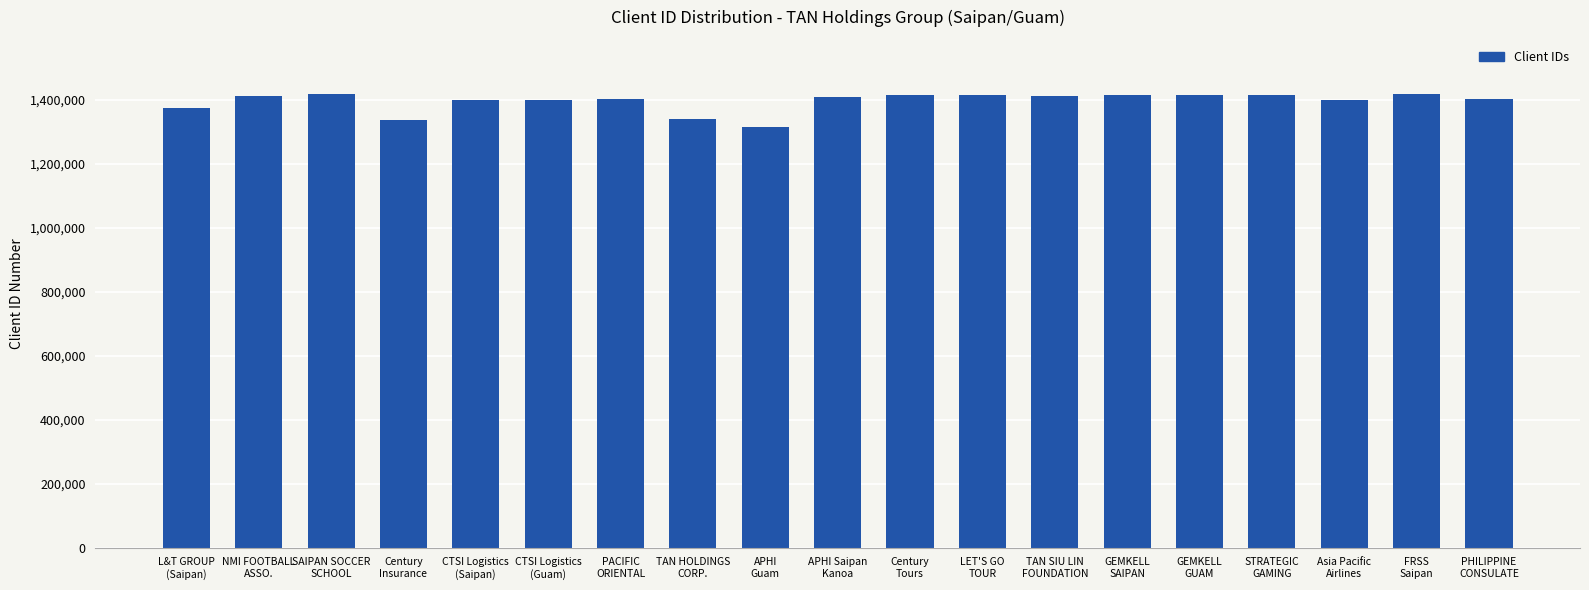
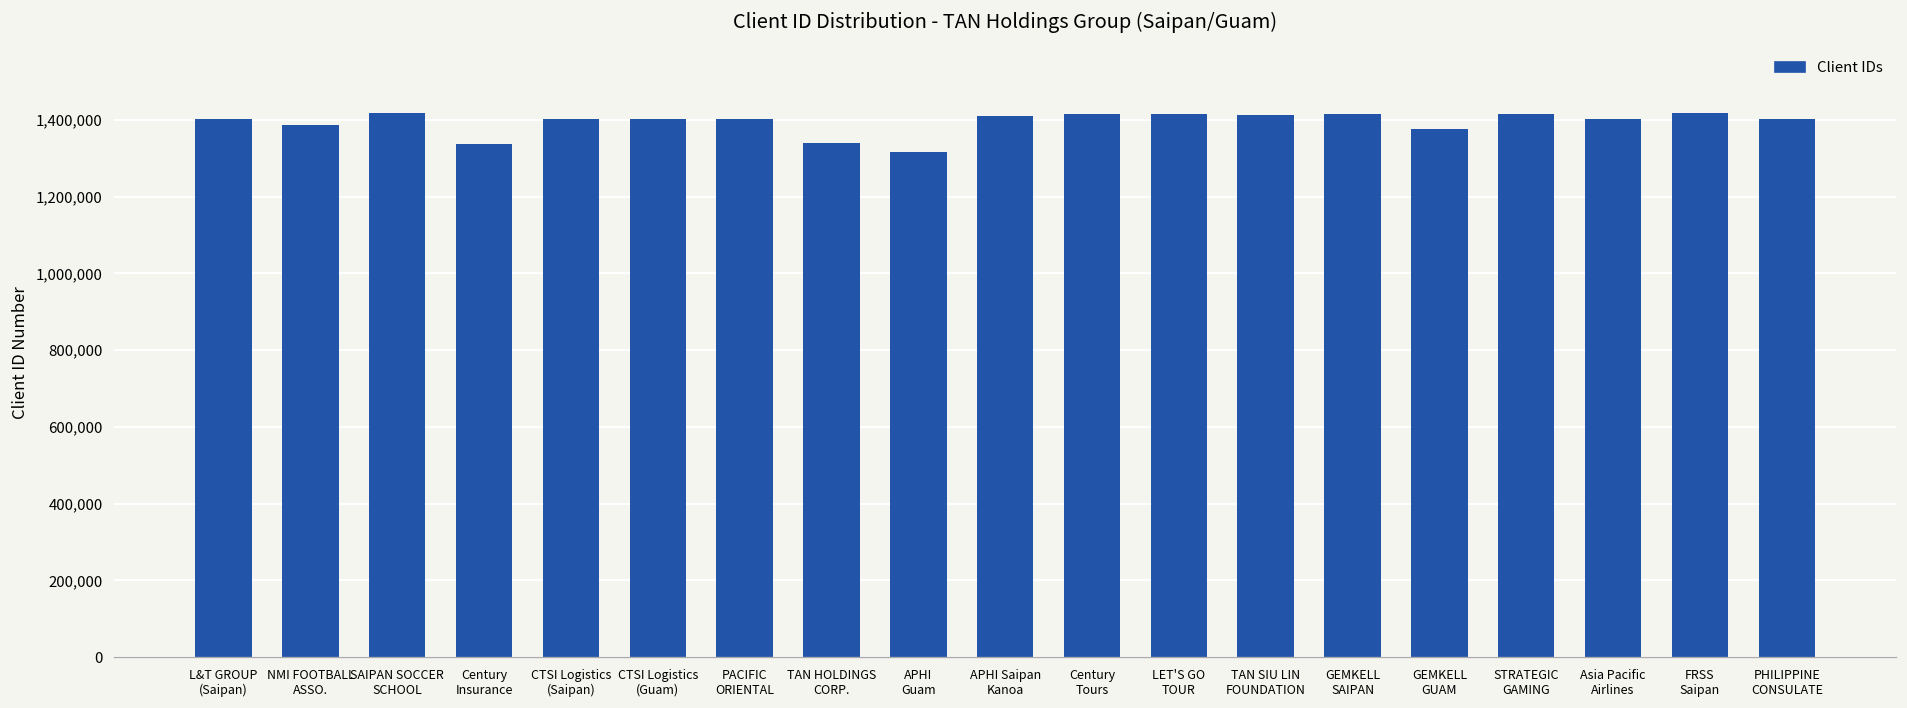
  {
-   "L&T GROUP (Saipan)": "1,370,000",
-   "NMI FOOTBALL ASSO.": "1,410,000",
+   "L&T GROUP (Saipan)": "1,400,000",
+   "NMI FOOTBALL ASSO.": "1,390,000",
    "SAIPAN SOCCER SCHOOL": "1,420,000",
    "Century Insurance": "1,340,000",
    "CTSI Logistics (Saipan)": "1,400,000",
    "CTSI Logistics (Guam)": "1,400,000",
    "PACIFIC ORIENTAL": "1,400,000",
    "TAN HOLDINGS CORP.": "1,340,000",
    "APHI Guam": "1,320,000",
    "APHI Saipan Kanoa": "1,410,000",
    "Century Tours": "1,410,000",
    "LET'S GO TOUR": "1,420,000",
    "TAN SIU LIN FOUNDATION": "1,410,000",
    "GEMKELL SAIPAN": "1,420,000",
-   "GEMKELL GUAM": "1,420,000",
+   "GEMKELL GUAM": "1,380,000",
    "STRATEGIC GAMING": "1,420,000",
    "Asia Pacific Airlines": "1,400,000",
    "FRSS Saipan": "1,420,000",
    "PHILIPPINE CONSULATE": "1,400,000"
  }
